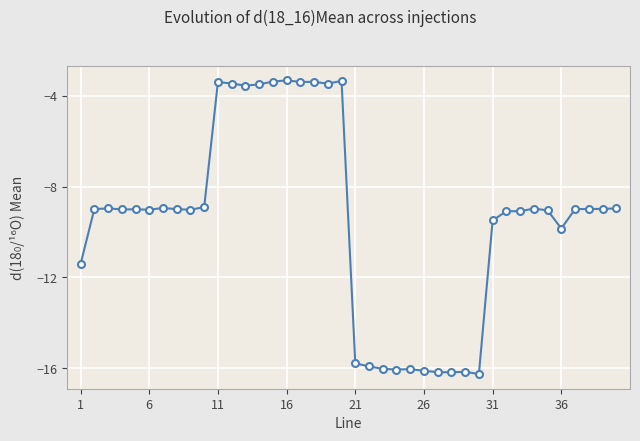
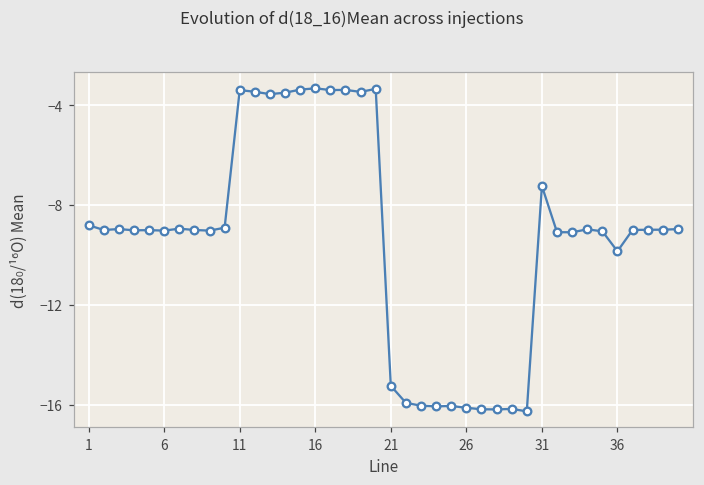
  {
-   "1": -11.4,
+   "1": -8.8,
    "6": -9.0,
    "11": -3.4,
    "16": -3.3,
-   "21": -15.8,
+   "21": -15.2,
    "26": -16.1,
-   "31": -9.5,
+   "31": -7.2,
    "36": -9.8
  }
